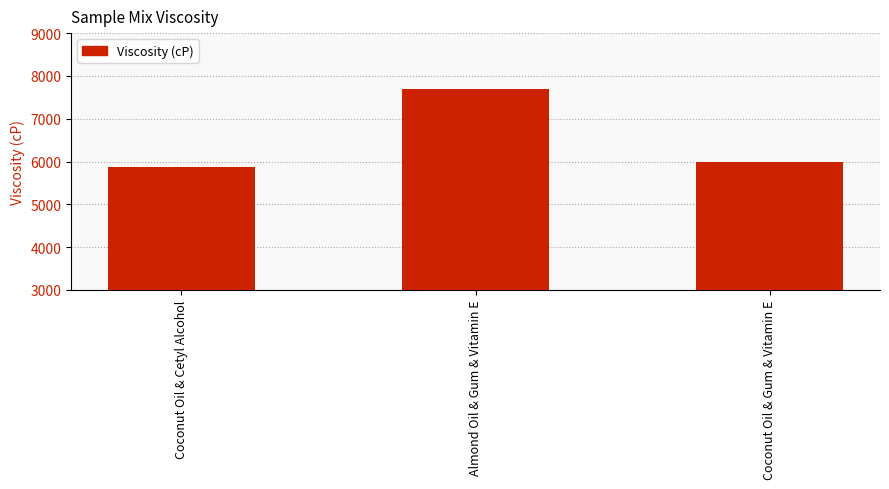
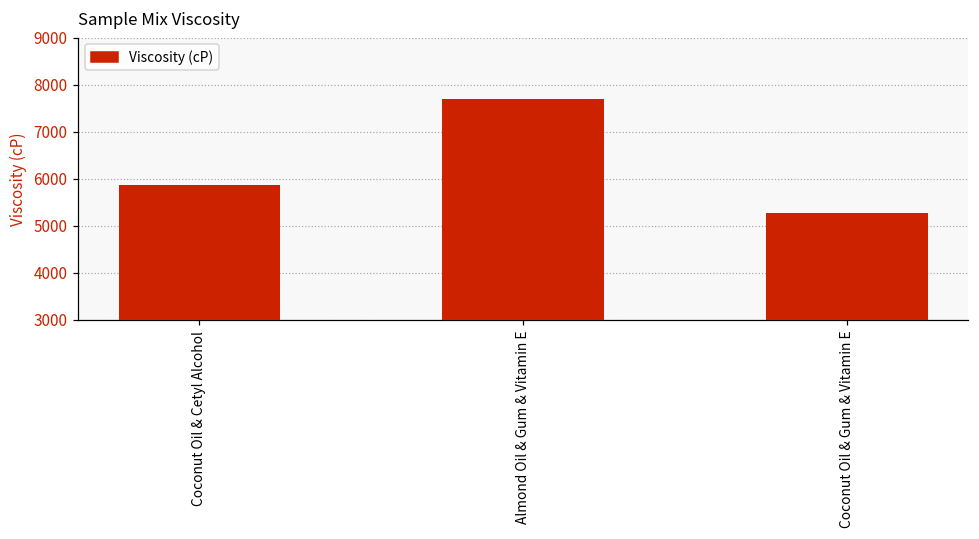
  {
    "Coconut Oil & Cetyl Alcohol": 5900,
    "Almond Oil & Gum & Vitamin E": 7700,
-   "Coconut Oil & Gum & Vitamin E": 6000
+   "Coconut Oil & Gum & Vitamin E": 5300
  }
